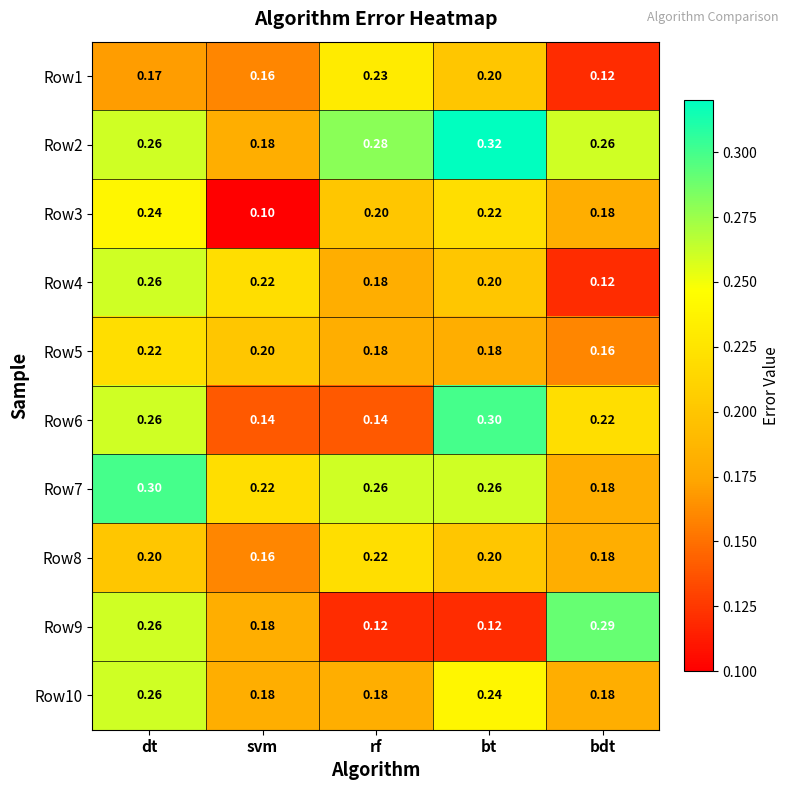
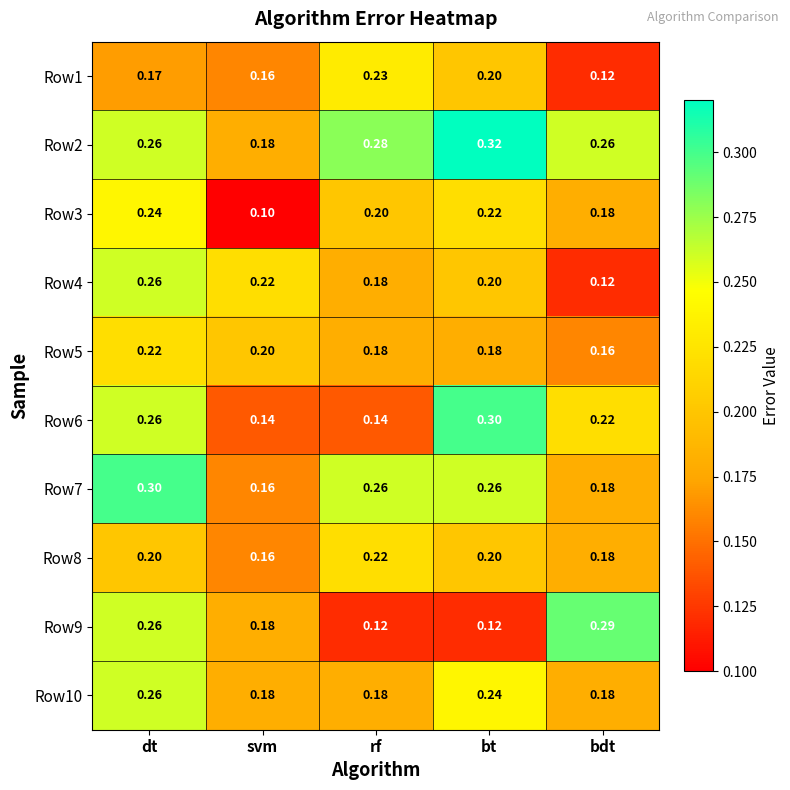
  {
    "Row1": {
      "dt": 0.17,
      "svm": 0.16,
      "rf": 0.23,
      "bt": 0.20,
      "bdt": 0.12
    },
    "Row2": {
      "dt": 0.26,
      "svm": 0.18,
      "rf": 0.28,
      "bt": 0.32,
      "bdt": 0.26
    },
    "Row3": {
      "dt": 0.24,
      "svm": 0.10,
      "rf": 0.20,
      "bt": 0.22,
      "bdt": 0.18
    },
    "Row4": {
      "dt": 0.26,
      "svm": 0.22,
      "rf": 0.18,
      "bt": 0.20,
      "bdt": 0.12
    },
    "Row5": {
      "dt": 0.22,
      "svm": 0.20,
      "rf": 0.18,
      "bt": 0.18,
      "bdt": 0.16
    },
    "Row6": {
      "dt": 0.26,
      "svm": 0.14,
      "rf": 0.14,
      "bt": 0.30,
      "bdt": 0.22
    },
    "Row7": {
      "dt": 0.30,
-     "svm": 0.22,
+     "svm": 0.16,
      "rf": 0.26,
      "bt": 0.26,
      "bdt": 0.18
    },
    "Row8": {
      "dt": 0.20,
      "svm": 0.16,
      "rf": 0.22,
      "bt": 0.20,
      "bdt": 0.18
    },
    "Row9": {
      "dt": 0.26,
      "svm": 0.18,
      "rf": 0.12,
      "bt": 0.12,
      "bdt": 0.29
    },
    "Row10": {
      "dt": 0.26,
      "svm": 0.18,
      "rf": 0.18,
      "bt": 0.24,
      "bdt": 0.18
    }
  }
